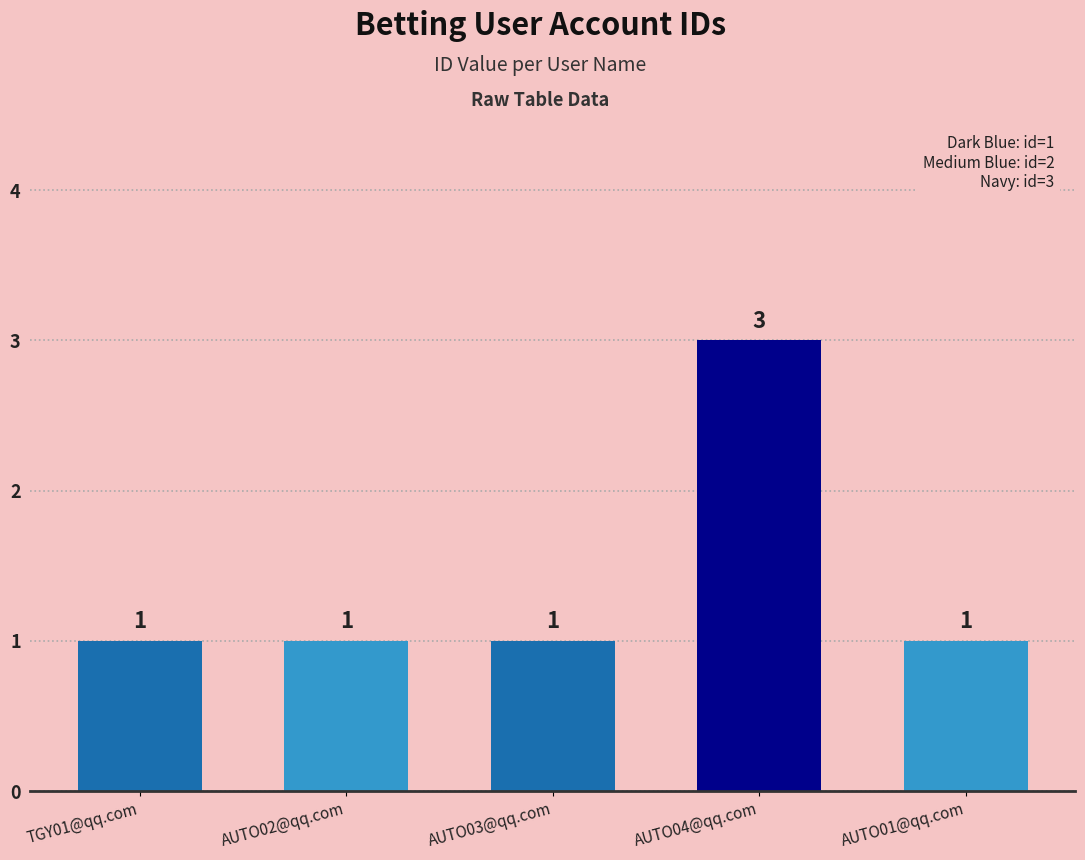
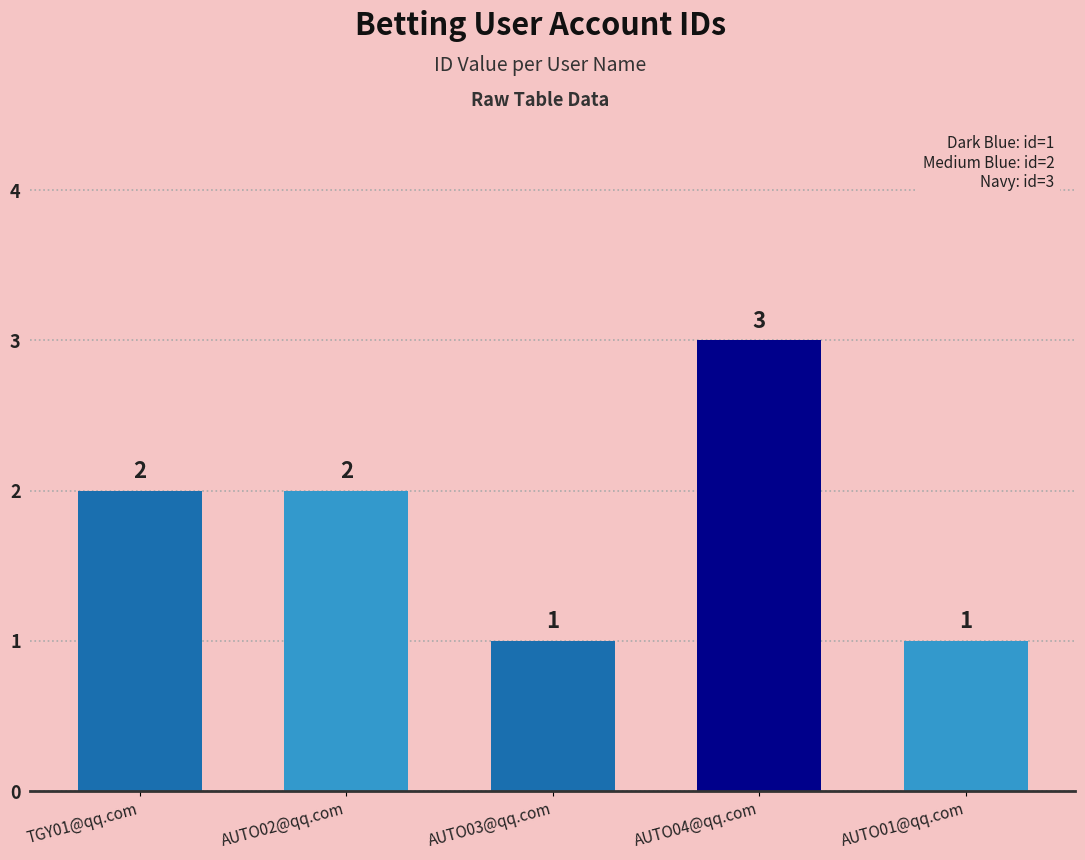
  {
-   "TGY01@qq.com": 1,
-   "AUTO02@qq.com": 1,
+   "TGY01@qq.com": 2,
+   "AUTO02@qq.com": 2,
    "AUTO03@qq.com": 1,
    "AUTO04@qq.com": 3,
    "AUTO01@qq.com": 1
  }
